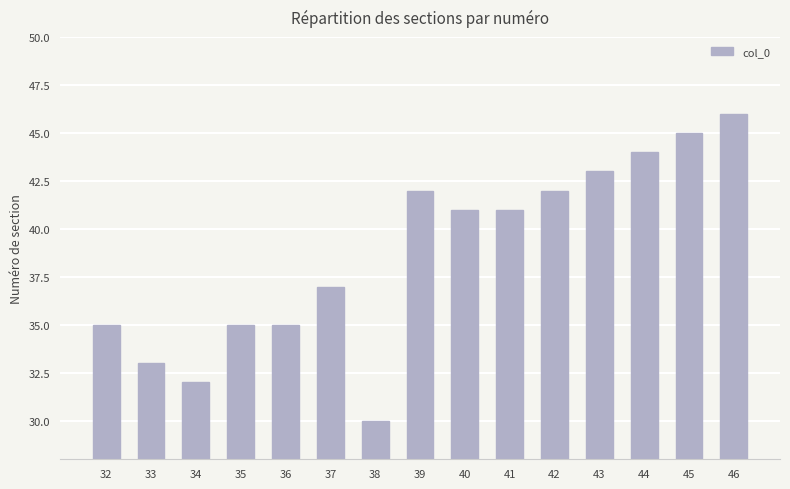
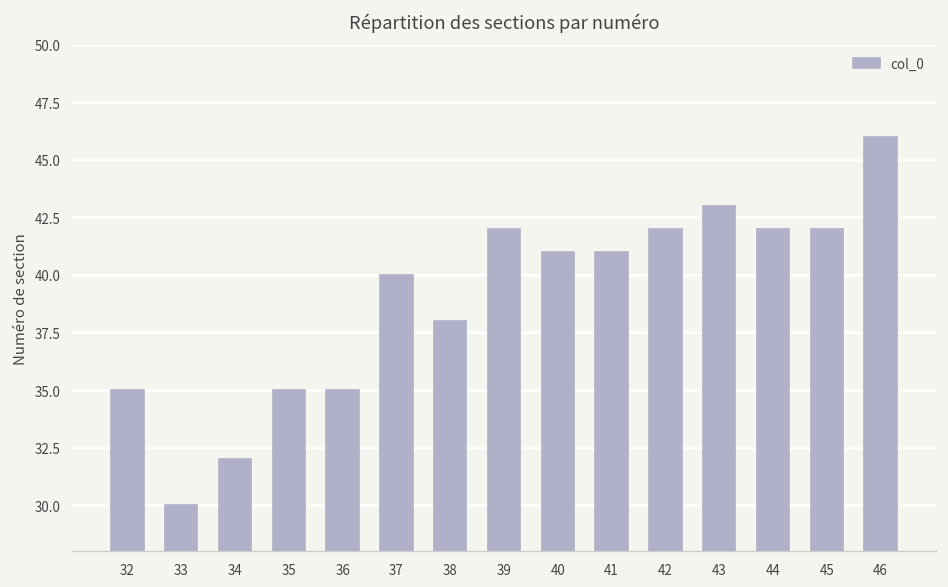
  {
    "32": 35,
-   "33": 33,
+   "33": 30,
    "34": 32,
    "35": 35,
    "36": 35,
-   "37": 37,
-   "38": 30,
+   "37": 40,
+   "38": 38,
    "39": 42,
    "40": 41,
    "41": 41,
    "42": 42,
    "43": 43,
-   "44": 44,
-   "45": 45,
+   "44": 42,
+   "45": 42,
    "46": 46
  }
